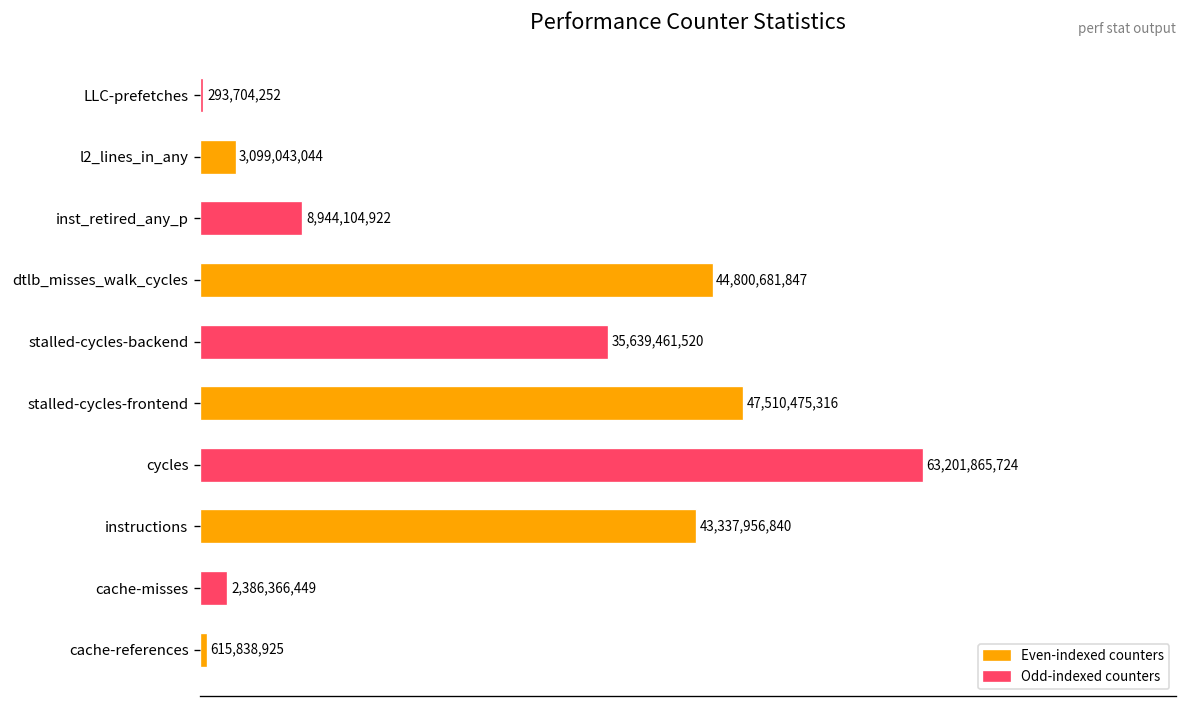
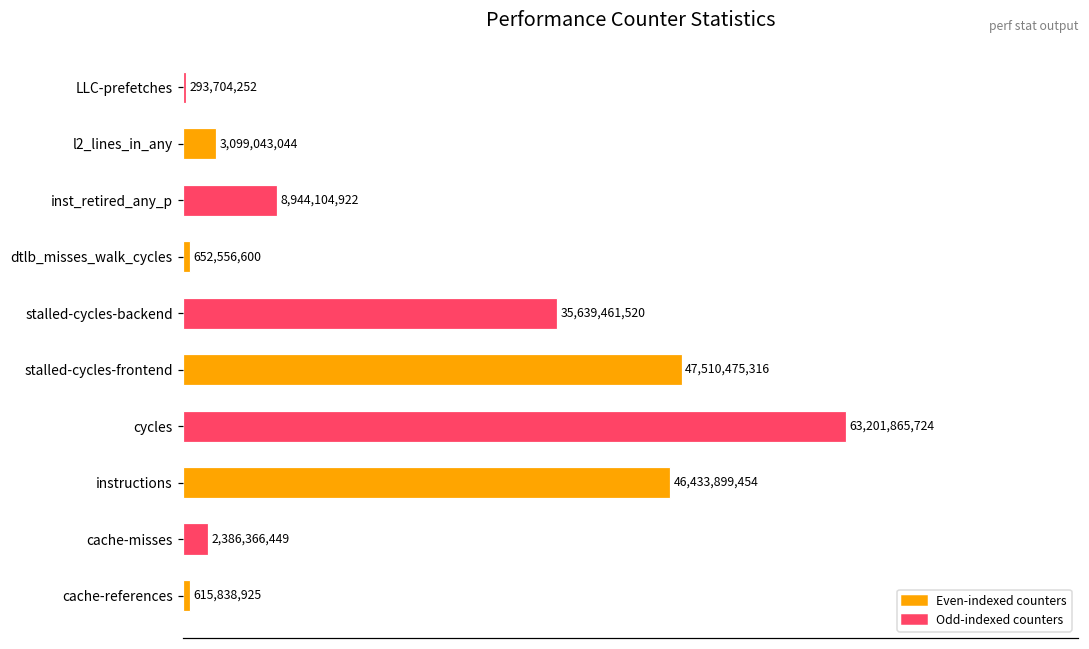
  {
-   "dtlb_misses_walk_cycles": "44,800,681,847",
-   "instructions": "43,337,956,840"
+   "dtlb_misses_walk_cycles": "652,556,600",
+   "instructions": "46,433,899,454"
  }
